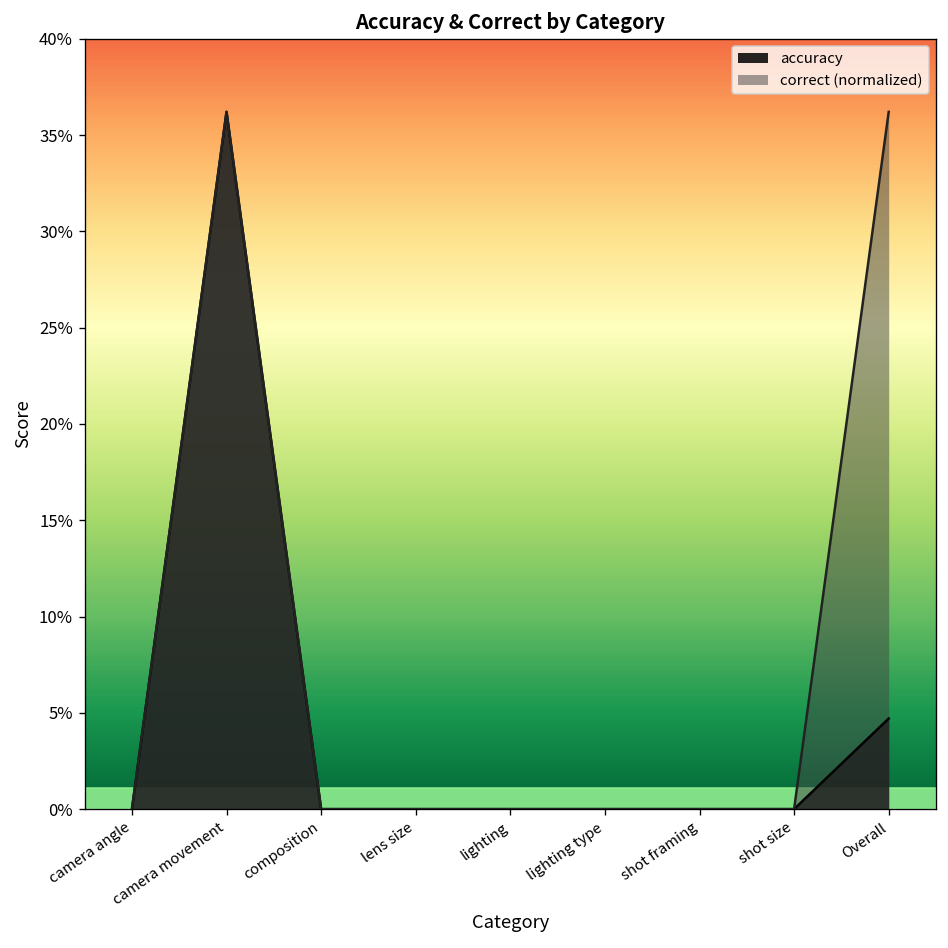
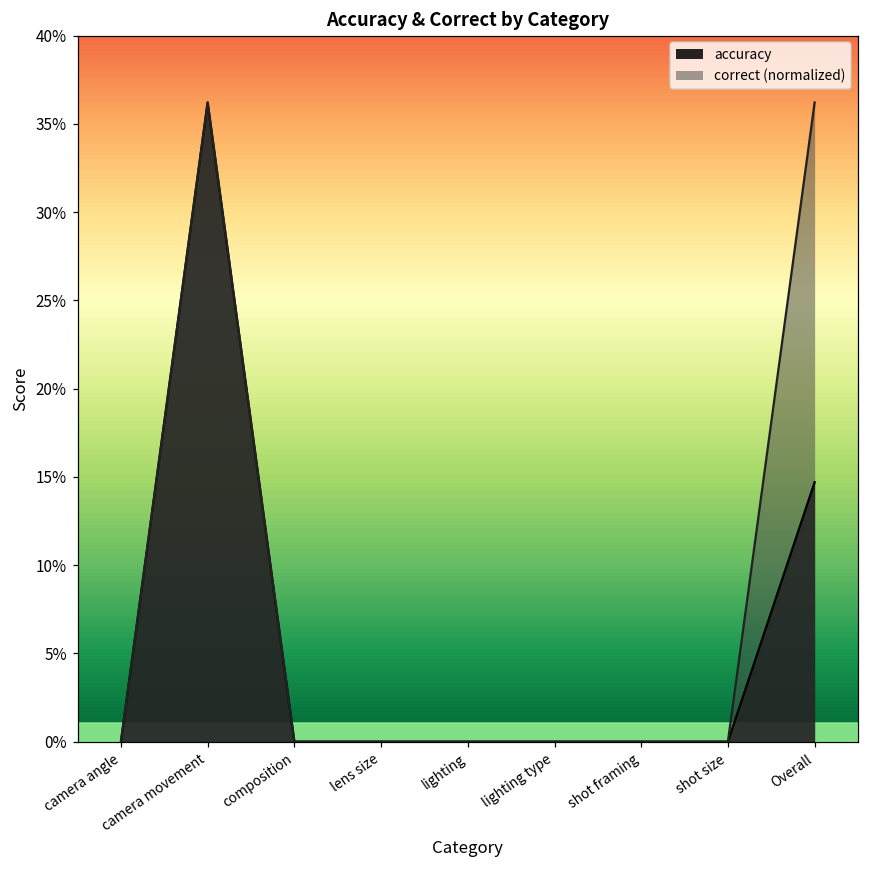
  {
    "accuracy": {
-     "Overall": "4.7%"
+     "Overall": "14.7%"
    },
    "correct (normalized)": {
      "Overall": "36.2%"
    }
  }
